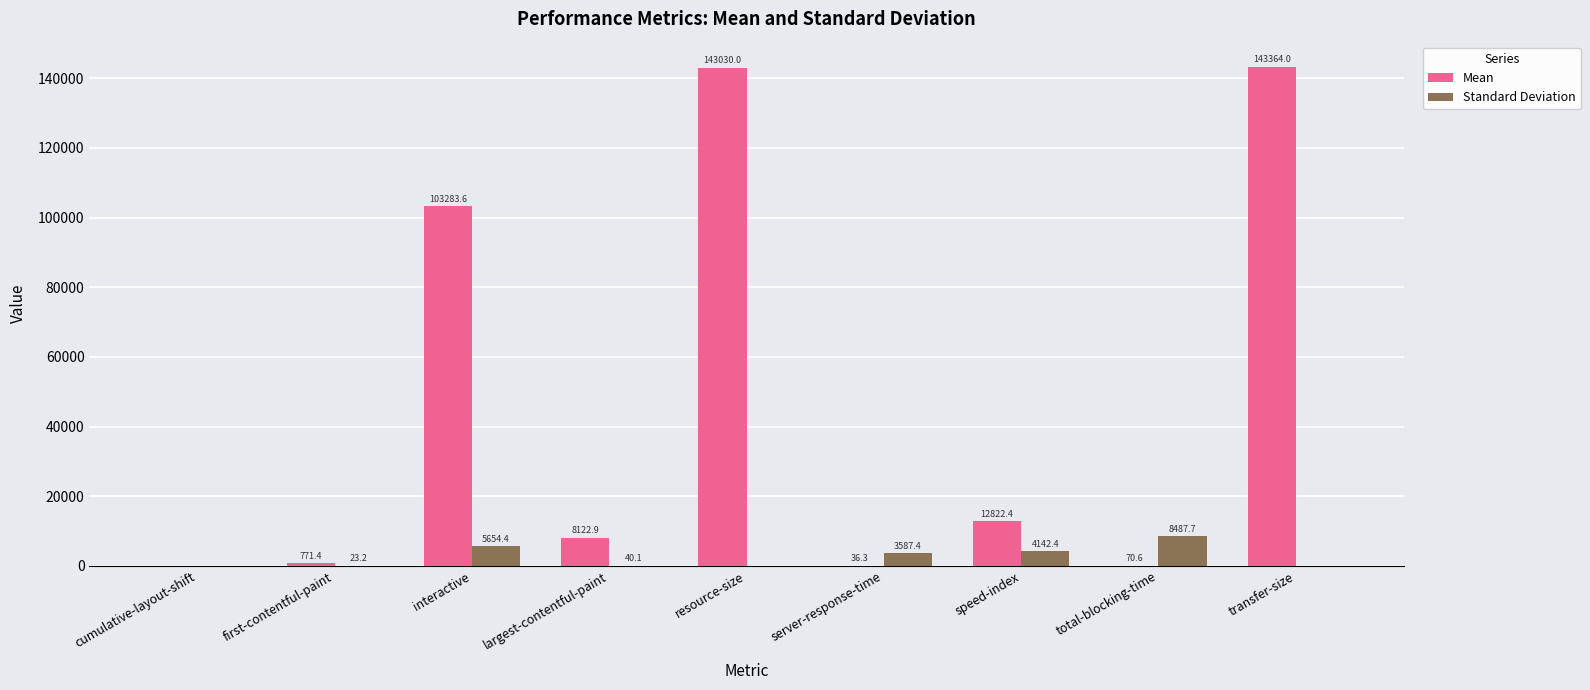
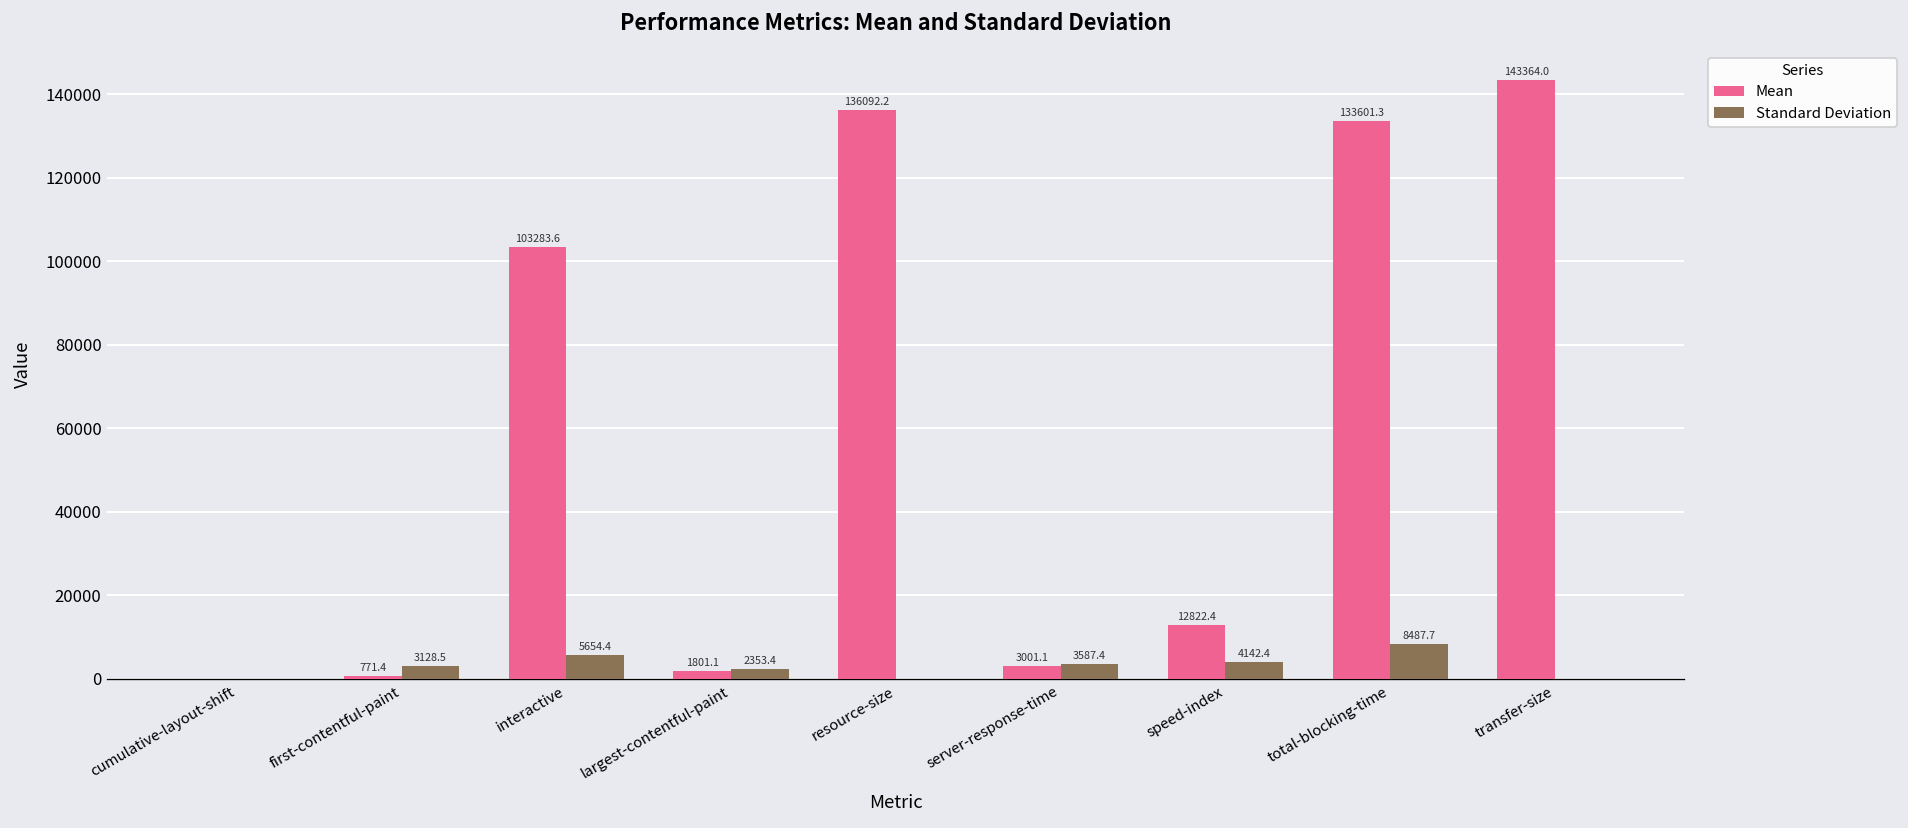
  {
    "Mean": {
      "first-contentful-paint": 771.4,
      "interactive": 103283.6,
-     "largest-contentful-paint": 8122.9,
-     "resource-size": 143030.0,
-     "server-response-time": 36.3,
+     "largest-contentful-paint": 1801.1,
+     "resource-size": 136092.2,
+     "server-response-time": 3001.1,
      "speed-index": 12822.4,
-     "total-blocking-time": 70.6,
+     "total-blocking-time": 133601.3,
      "transfer-size": 143364.0
    },
    "Standard Deviation": {
-     "first-contentful-paint": 23.2,
+     "first-contentful-paint": 3128.5,
      "interactive": 5654.4,
-     "largest-contentful-paint": 40.1,
+     "largest-contentful-paint": 2353.4,
      "server-response-time": 3587.4,
      "speed-index": 4142.4,
      "total-blocking-time": 8487.7
    }
  }
